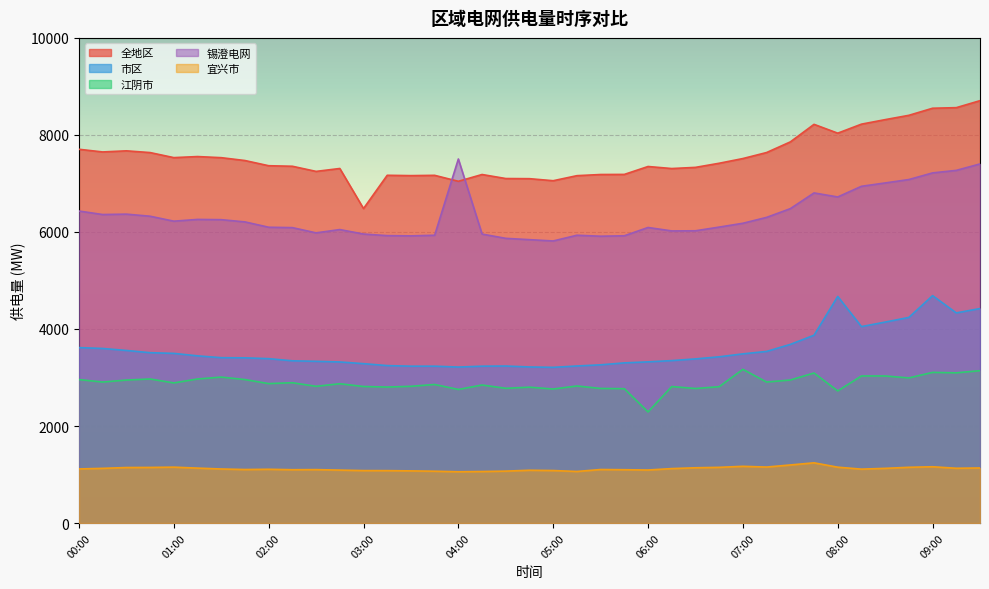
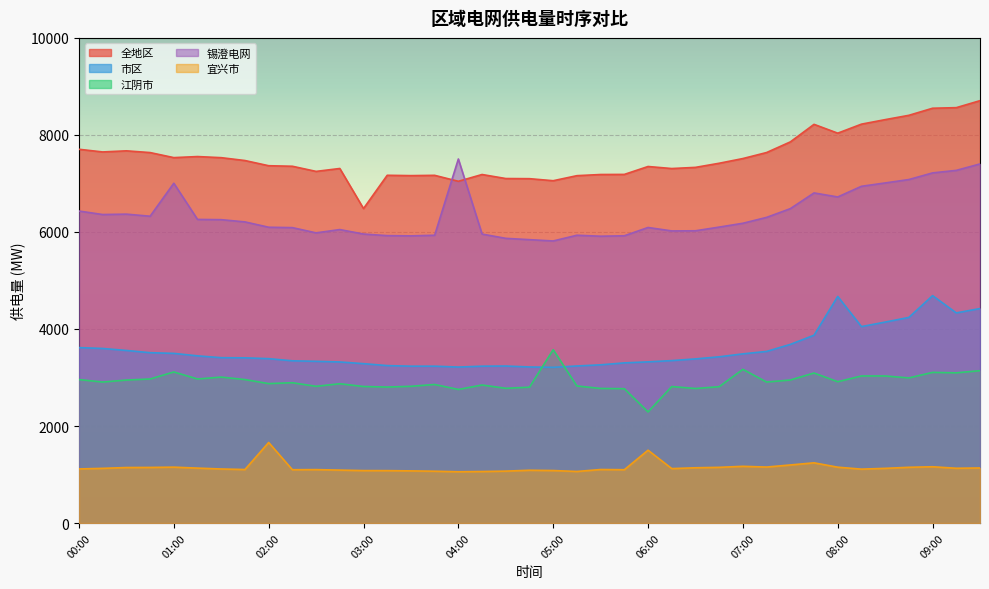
  {
    "全地区": {
      "00:00": 7700,
      "01:00": 7500,
      "02:00": 7400,
      "03:00": 6500,
      "04:00": 7000,
      "05:00": 7100,
      "06:00": 7300,
      "07:00": 7500,
      "08:00": 8000,
      "09:00": 8600
    },
    "市区": {
      "00:00": 3600,
      "01:00": 3500,
      "02:00": 3400,
      "03:00": 3300,
      "04:00": 3200,
      "05:00": 3200,
      "06:00": 3300,
      "07:00": 3500,
      "08:00": 4700,
      "09:00": 4700
    },
    "江阴市": {
      "00:00": 3000,
-     "01:00": 2900,
+     "01:00": 3100,
      "02:00": 2900,
      "03:00": 2800,
      "04:00": 2800,
-     "05:00": 2800,
+     "05:00": 3600,
      "06:00": 2300,
      "07:00": 3200,
-     "08:00": 2700,
+     "08:00": 2900,
      "09:00": 3100
    },
    "锡澄电网": {
      "00:00": 6400,
-     "01:00": 6200,
+     "01:00": 7000,
      "02:00": 6100,
      "03:00": 6000,
      "04:00": 7500,
      "05:00": 5800,
      "06:00": 6100,
      "07:00": 6200,
      "08:00": 6700,
      "09:00": 7200
    },
    "宜兴市": {
      "00:00": 1100,
      "01:00": 1200,
-     "02:00": 1100,
+     "02:00": 1700,
      "03:00": 1100,
      "04:00": 1100,
      "05:00": 1100,
-     "06:00": 1100,
+     "06:00": 1500,
      "07:00": 1200,
      "08:00": 1200,
      "09:00": 1200
    }
  }
